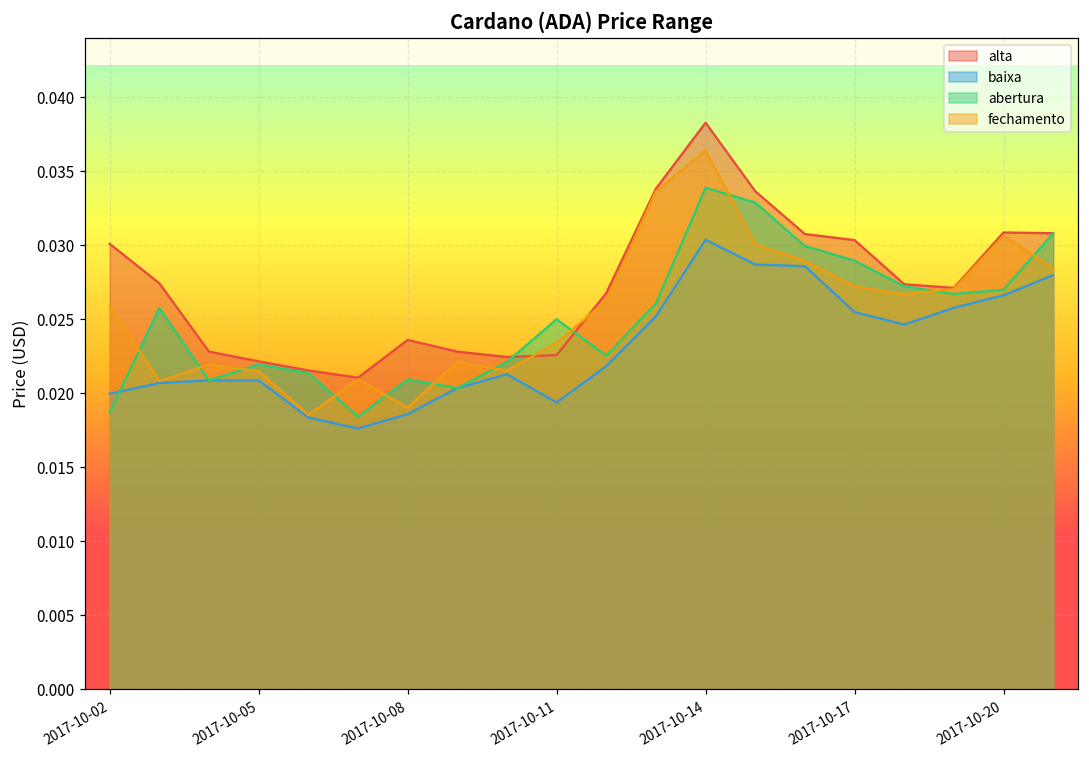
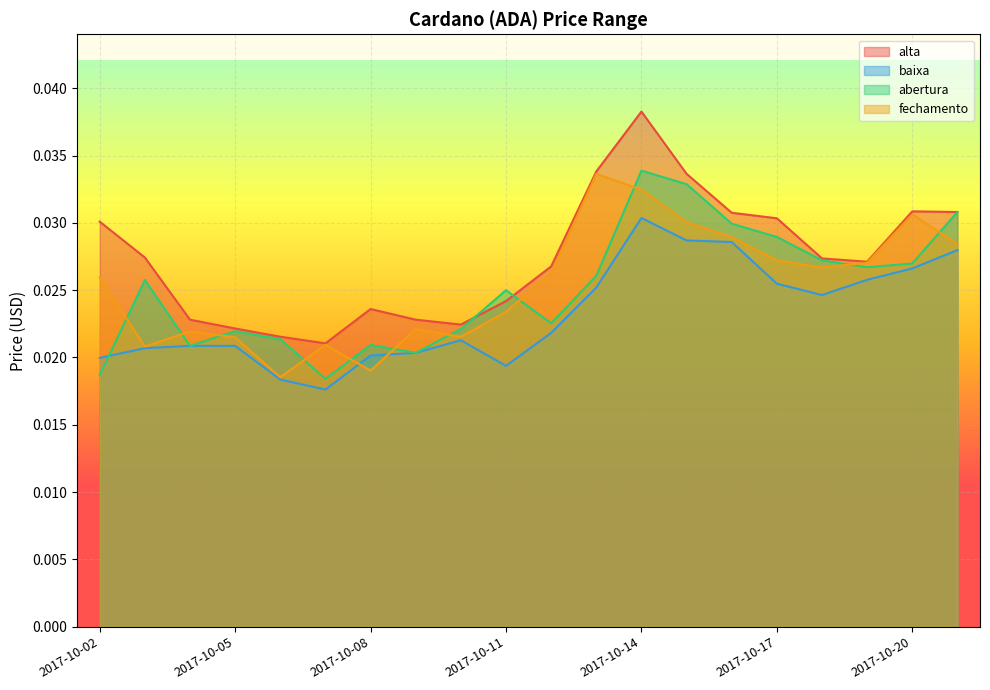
  {
    "alta": {
      "2017-10-02": 0.0301,
      "2017-10-05": 0.0222,
      "2017-10-08": 0.0236,
-     "2017-10-11": 0.0226,
+     "2017-10-11": 0.0242,
      "2017-10-14": 0.0383,
      "2017-10-17": 0.0303,
      "2017-10-20": 0.0309
    },
    "baixa": {
      "2017-10-02": 0.0200,
      "2017-10-05": 0.0209,
-     "2017-10-08": 0.0186,
+     "2017-10-08": 0.0201,
      "2017-10-11": 0.0194,
      "2017-10-14": 0.0304,
      "2017-10-17": 0.0255,
      "2017-10-20": 0.0266
    },
    "abertura": {
      "2017-10-02": 0.0187,
      "2017-10-05": 0.0220,
      "2017-10-08": 0.0209,
      "2017-10-11": 0.0250,
      "2017-10-14": 0.0339,
      "2017-10-17": 0.0290,
      "2017-10-20": 0.0270
    },
    "fechamento": {
      "2017-10-02": 0.0259,
      "2017-10-05": 0.0215,
      "2017-10-08": 0.0190,
      "2017-10-11": 0.0234,
-     "2017-10-14": 0.0364,
+     "2017-10-14": 0.0325,
      "2017-10-17": 0.0272,
      "2017-10-20": 0.0306
    }
  }
